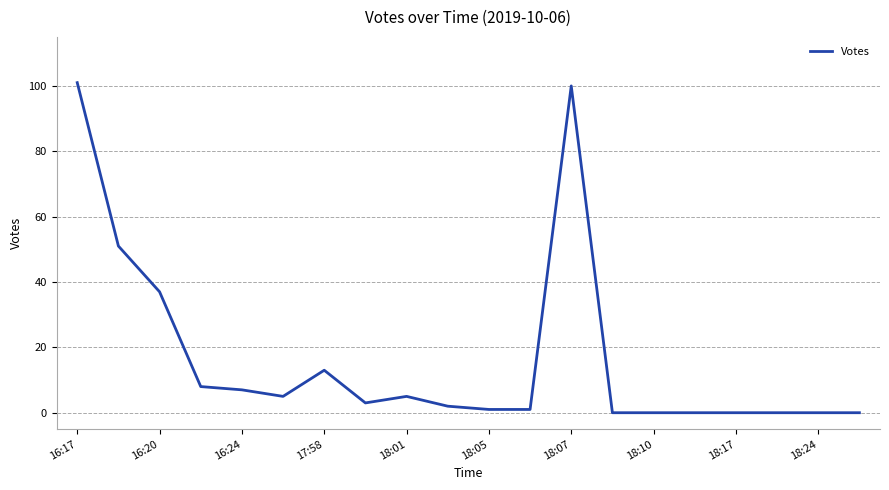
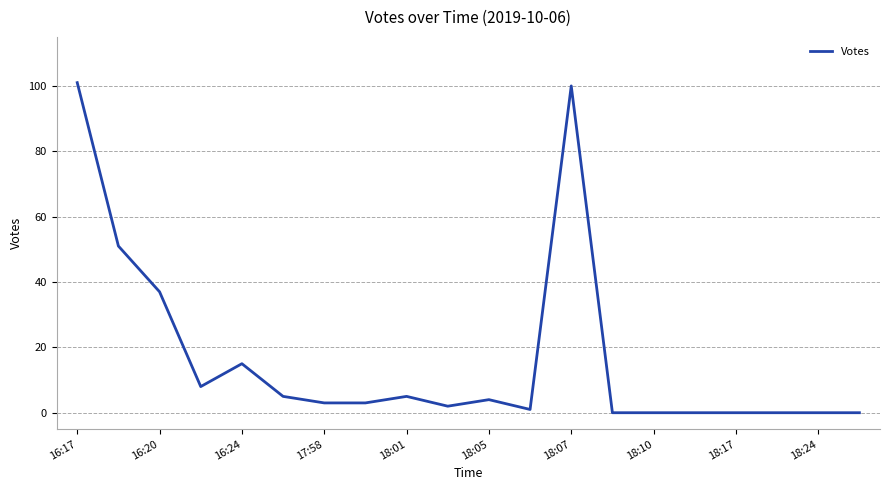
  {
    "16:17": 101,
    "16:20": 37,
-   "16:24": 7,
-   "17:58": 13,
+   "16:24": 15,
+   "17:58": 3,
    "18:01": 5,
-   "18:05": 1,
+   "18:05": 4,
    "18:07": 100,
    "18:10": 0,
    "18:17": 0,
    "18:24": 0
  }
